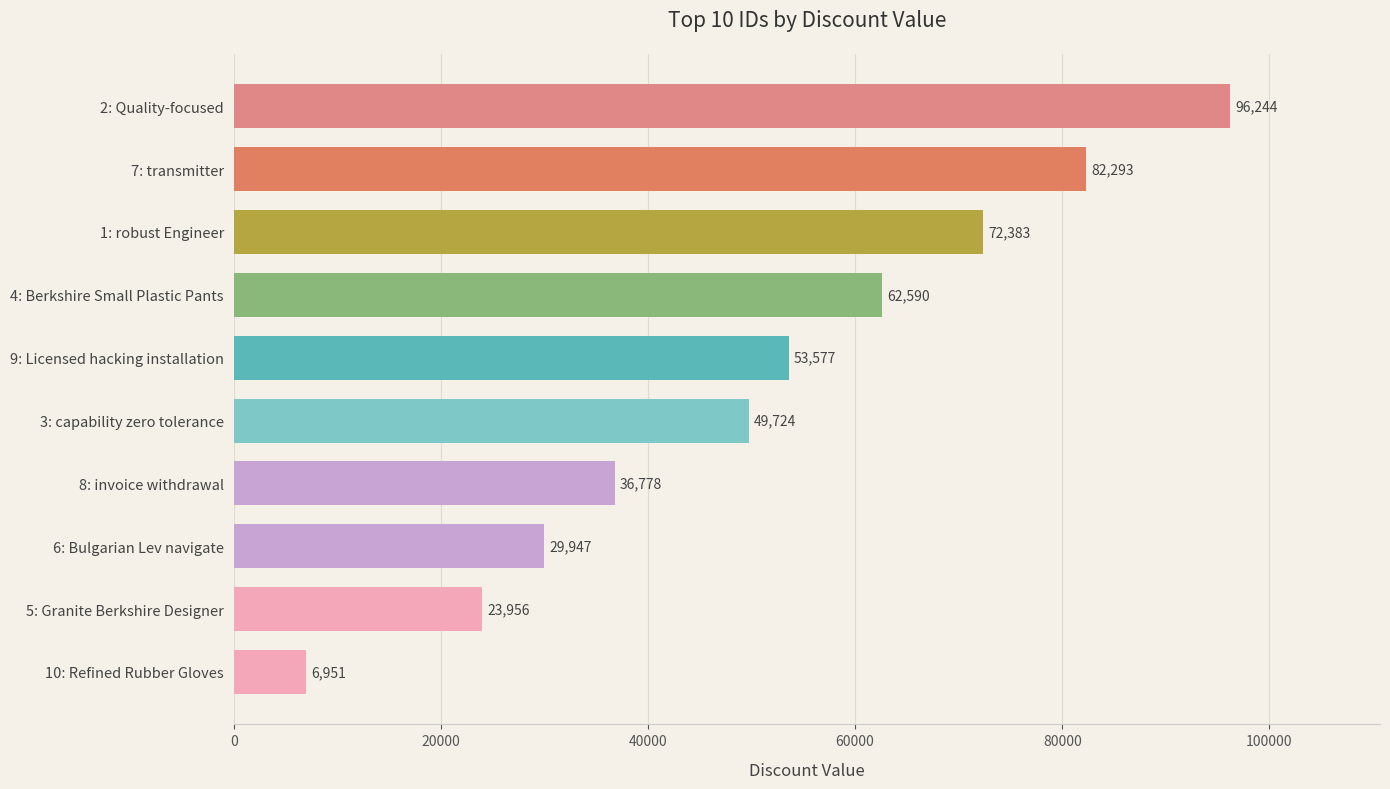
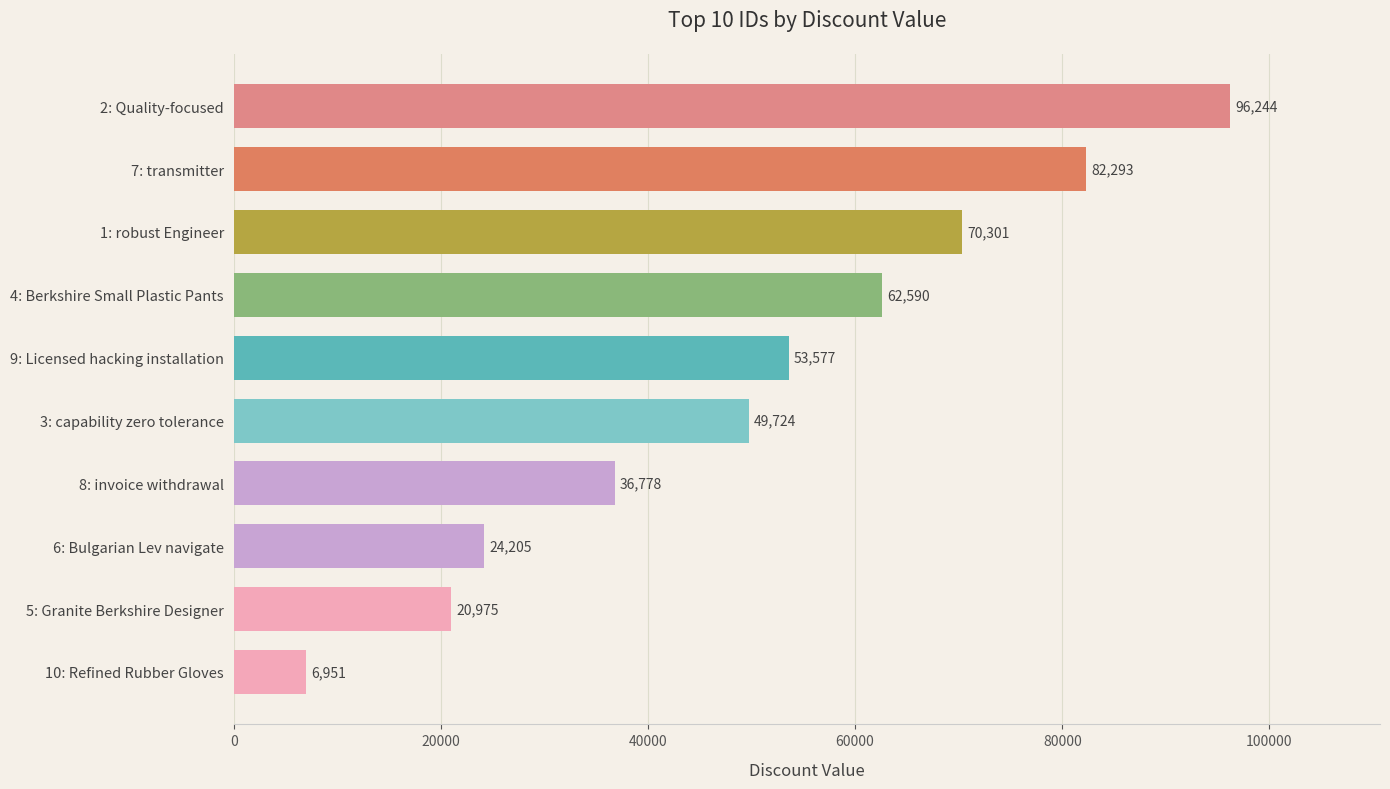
  {
    "2: Quality-focused": "96,244",
    "7: transmitter": "82,293",
-   "1: robust Engineer": "72,383",
+   "1: robust Engineer": "70,301",
    "4: Berkshire Small Plastic Pants": "62,590",
    "9: Licensed hacking installation": "53,577",
    "3: capability zero tolerance": "49,724",
    "8: invoice withdrawal": "36,778",
-   "6: Bulgarian Lev navigate": "29,947",
-   "5: Granite Berkshire Designer": "23,956",
+   "6: Bulgarian Lev navigate": "24,205",
+   "5: Granite Berkshire Designer": "20,975",
    "10: Refined Rubber Gloves": "6,951"
  }
